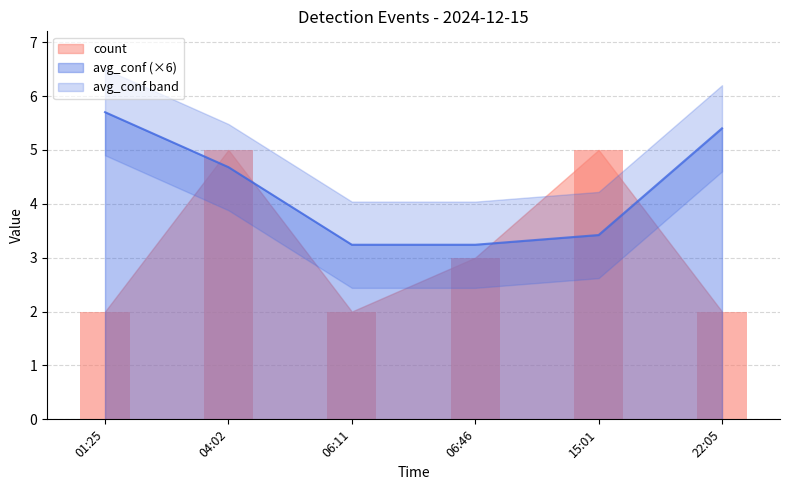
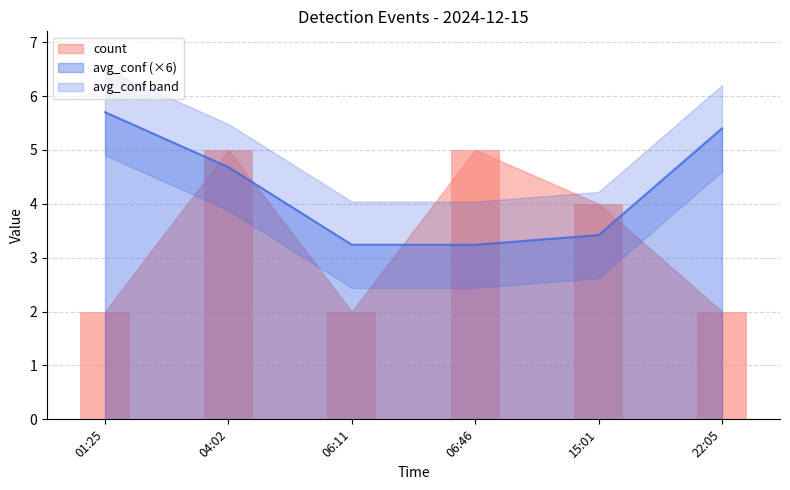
  {
    "count": {
      "01:25": 2,
      "04:02": 5,
      "06:11": 2,
-     "06:46": 3,
-     "15:01": 5,
+     "06:46": 5,
+     "15:01": 4,
      "22:05": 2
    }
  }
